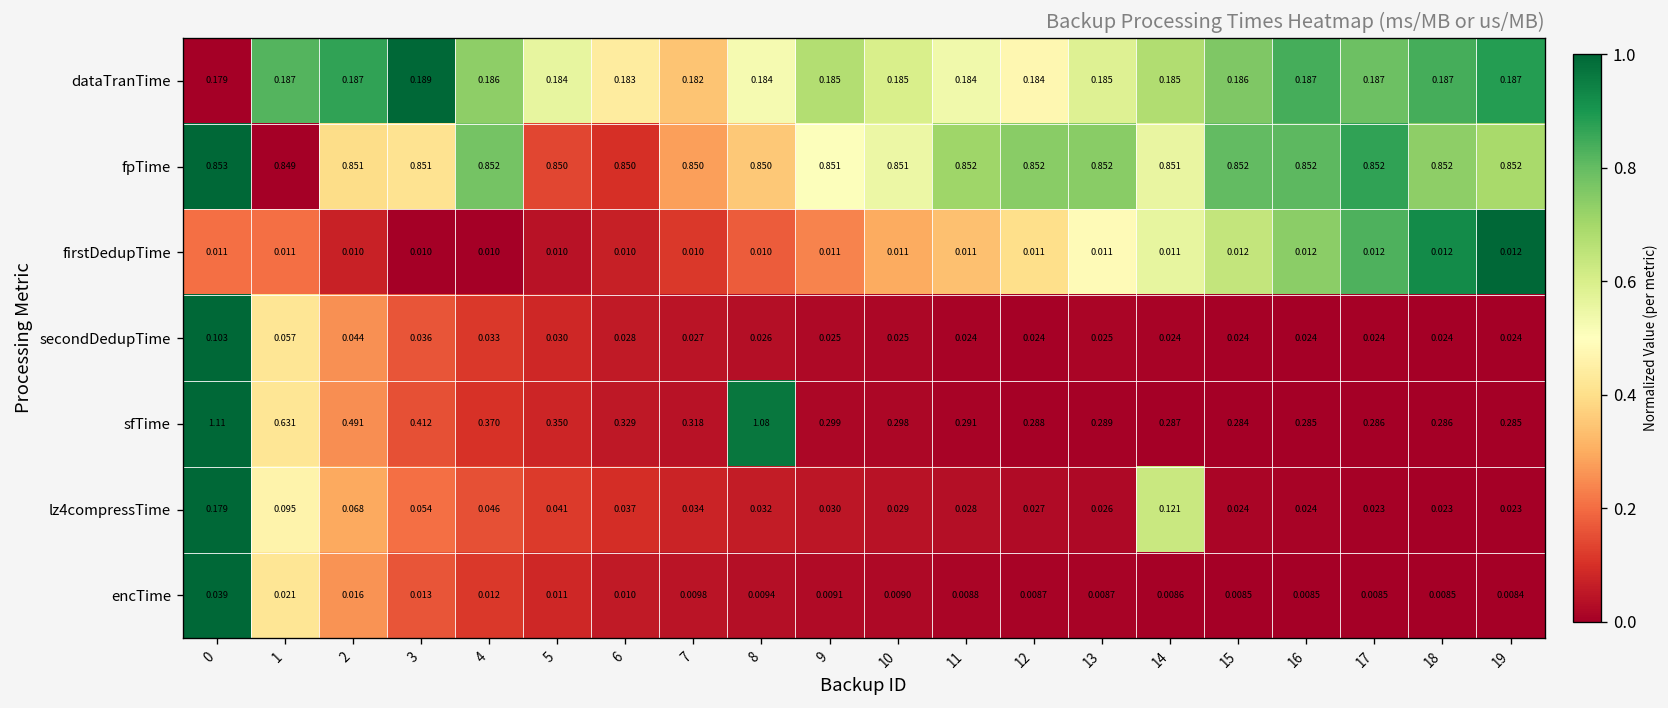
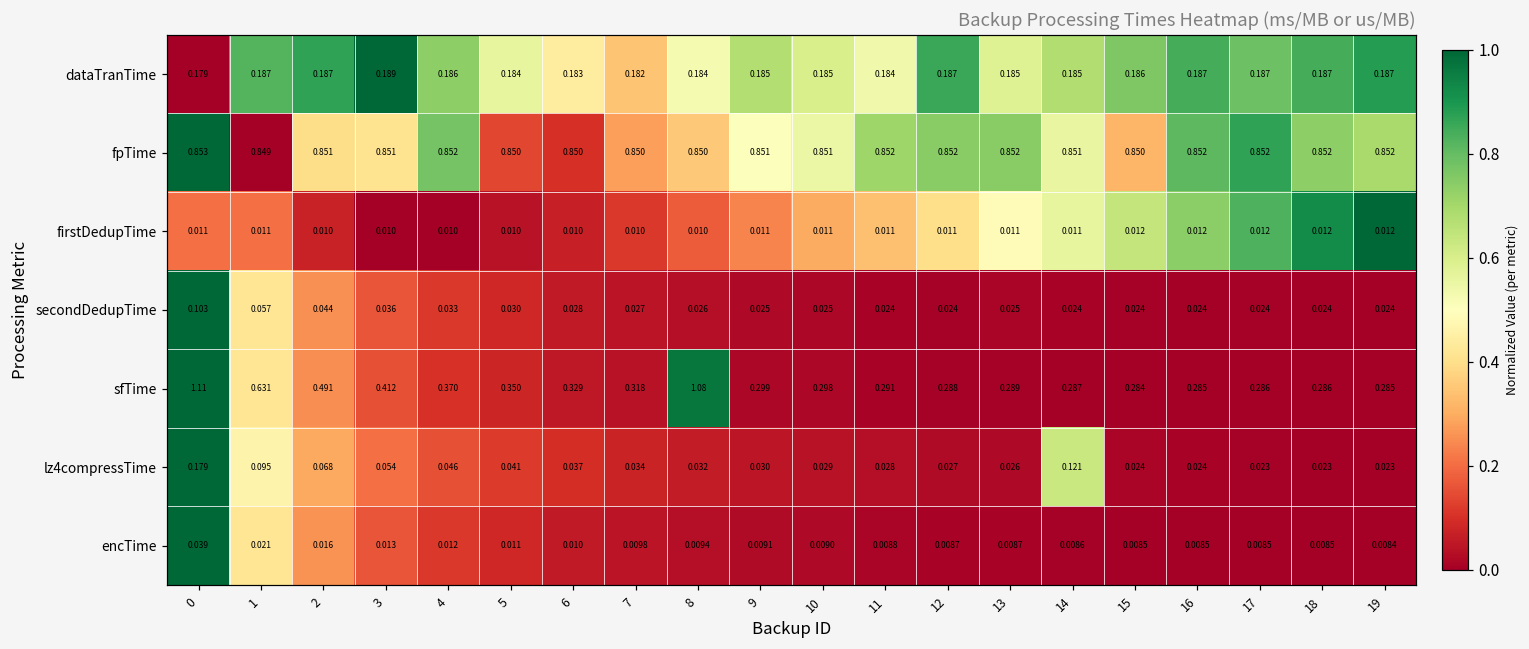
  {
    "dataTranTime": {
      "0": 0.179,
      "1": 0.187,
      "2": 0.187,
      "3": 0.189,
      "4": 0.186,
      "5": 0.184,
      "6": 0.183,
      "7": 0.182,
      "8": 0.184,
      "9": 0.185,
      "10": 0.185,
      "11": 0.184,
-     "12": 0.184,
+     "12": 0.187,
      "13": 0.185,
      "14": 0.185,
      "15": 0.186,
      "16": 0.187,
      "17": 0.187,
      "18": 0.187,
      "19": 0.187
    },
    "fpTime": {
      "0": 0.853,
      "1": 0.849,
      "2": 0.851,
      "3": 0.851,
      "4": 0.852,
      "5": 0.850,
      "6": 0.850,
      "7": 0.850,
      "8": 0.850,
      "9": 0.851,
      "10": 0.851,
      "11": 0.852,
      "12": 0.852,
      "13": 0.852,
      "14": 0.851,
-     "15": 0.852,
+     "15": 0.850,
      "16": 0.852,
      "17": 0.852,
      "18": 0.852,
      "19": 0.852
    },
    "firstDedupTime": {
      "0": 0.011,
      "1": 0.011,
      "2": 0.010,
      "3": 0.010,
      "4": 0.010,
      "5": 0.010,
      "6": 0.010,
      "7": 0.010,
      "8": 0.010,
      "9": 0.011,
      "10": 0.011,
      "11": 0.011,
      "12": 0.011,
      "13": 0.011,
      "14": 0.011,
      "15": 0.012,
      "16": 0.012,
      "17": 0.012,
      "18": 0.012,
      "19": 0.012
    },
    "secondDedupTime": {
      "0": 0.103,
      "1": 0.057,
      "2": 0.044,
      "3": 0.036,
      "4": 0.033,
      "5": 0.030,
      "6": 0.028,
      "7": 0.027,
      "8": 0.026,
      "9": 0.025,
      "10": 0.025,
      "11": 0.024,
      "12": 0.024,
      "13": 0.025,
      "14": 0.024,
      "15": 0.024,
      "16": 0.024,
      "17": 0.024,
      "18": 0.024,
      "19": 0.024
    },
    "sfTime": {
      "0": 1.11,
      "1": 0.631,
      "2": 0.491,
      "3": 0.412,
      "4": 0.370,
      "5": 0.350,
      "6": 0.329,
      "7": 0.318,
      "8": 1.08,
      "9": 0.299,
      "10": 0.298,
      "11": 0.291,
      "12": 0.288,
      "13": 0.289,
      "14": 0.287,
      "15": 0.284,
      "16": 0.285,
      "17": 0.286,
      "18": 0.286,
      "19": 0.285
    },
    "lz4compressTime": {
      "0": 0.179,
      "1": 0.095,
      "2": 0.068,
      "3": 0.054,
      "4": 0.046,
      "5": 0.041,
      "6": 0.037,
      "7": 0.034,
      "8": 0.032,
      "9": 0.030,
      "10": 0.029,
      "11": 0.028,
      "12": 0.027,
      "13": 0.026,
      "14": 0.121,
      "15": 0.024,
      "16": 0.024,
      "17": 0.023,
      "18": 0.023,
      "19": 0.023
    },
    "encTime": {
      "0": 0.039,
      "1": 0.021,
      "2": 0.016,
      "3": 0.013,
      "4": 0.012,
      "5": 0.011,
      "6": 0.010,
      "7": 0.0098,
      "8": 0.0094,
      "9": 0.0091,
      "10": 0.0090,
      "11": 0.0088,
      "12": 0.0087,
      "13": 0.0087,
      "14": 0.0086,
      "15": 0.0085,
      "16": 0.0085,
      "17": 0.0085,
      "18": 0.0085,
      "19": 0.0084
    }
  }
